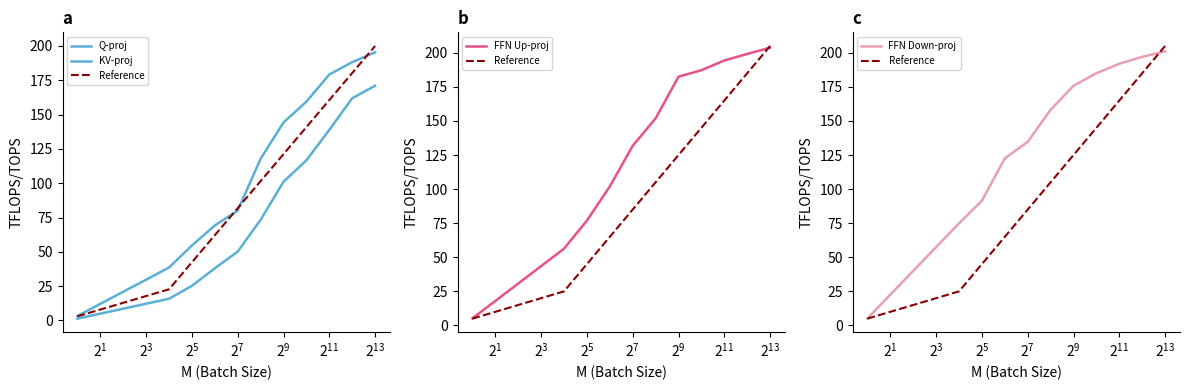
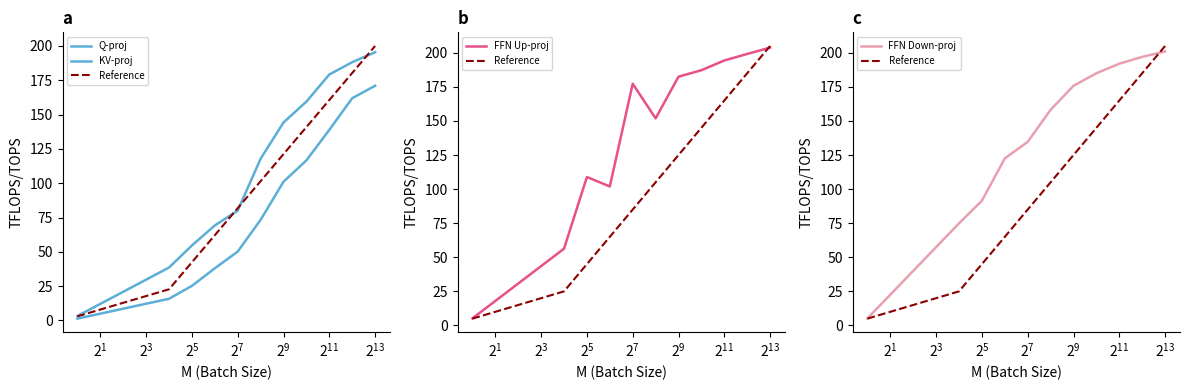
  {
    "a": {
      "Reference": {
        "2^5": 42,
        "2^9": 121,
        "2^11": 161,
        "2^13": 200
      }
    },
    "b": {
      "FFN Up-proj": {
-       "2^5": 77,
-       "2^7": 132,
+       "2^5": 109,
+       "2^7": 177,
        "2^9": 182,
        "2^11": 194
      },
      "Reference": {
        "2^5": 45,
        "2^7": 85,
        "2^9": 125,
        "2^11": 165
      }
    },
    "c": {
      "FFN Down-proj": {
        "2^5": 92,
        "2^7": 135,
        "2^9": 176,
        "2^11": 192,
        "2^13": 201
      },
      "Reference": {
        "2^5": 45,
        "2^7": 85,
        "2^9": 125,
        "2^11": 165,
        "2^13": 205
      }
    }
  }
